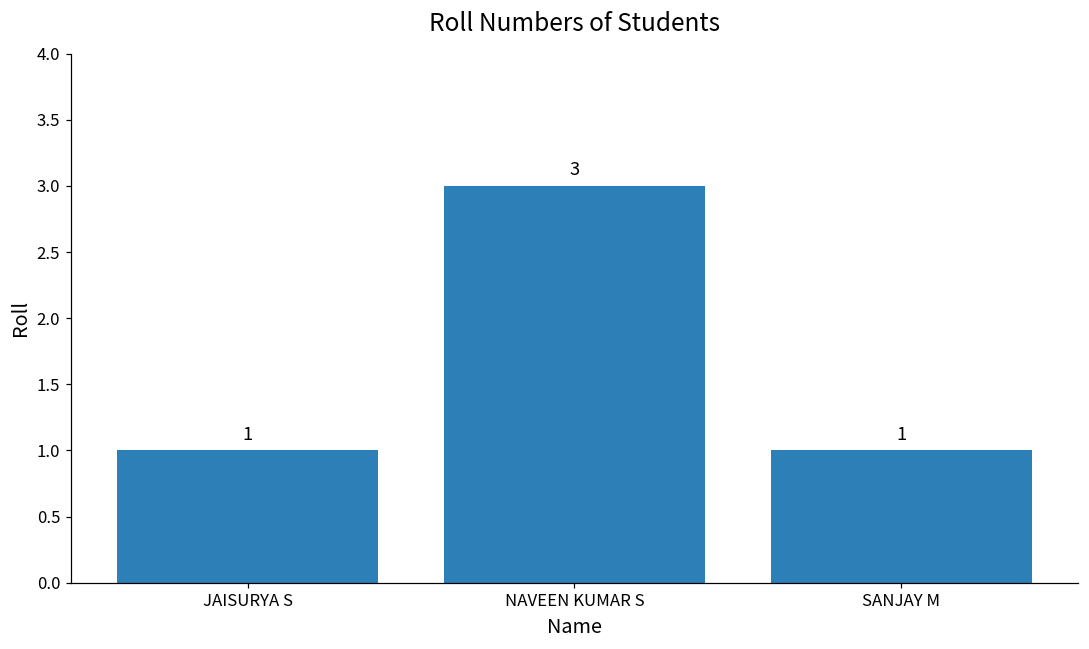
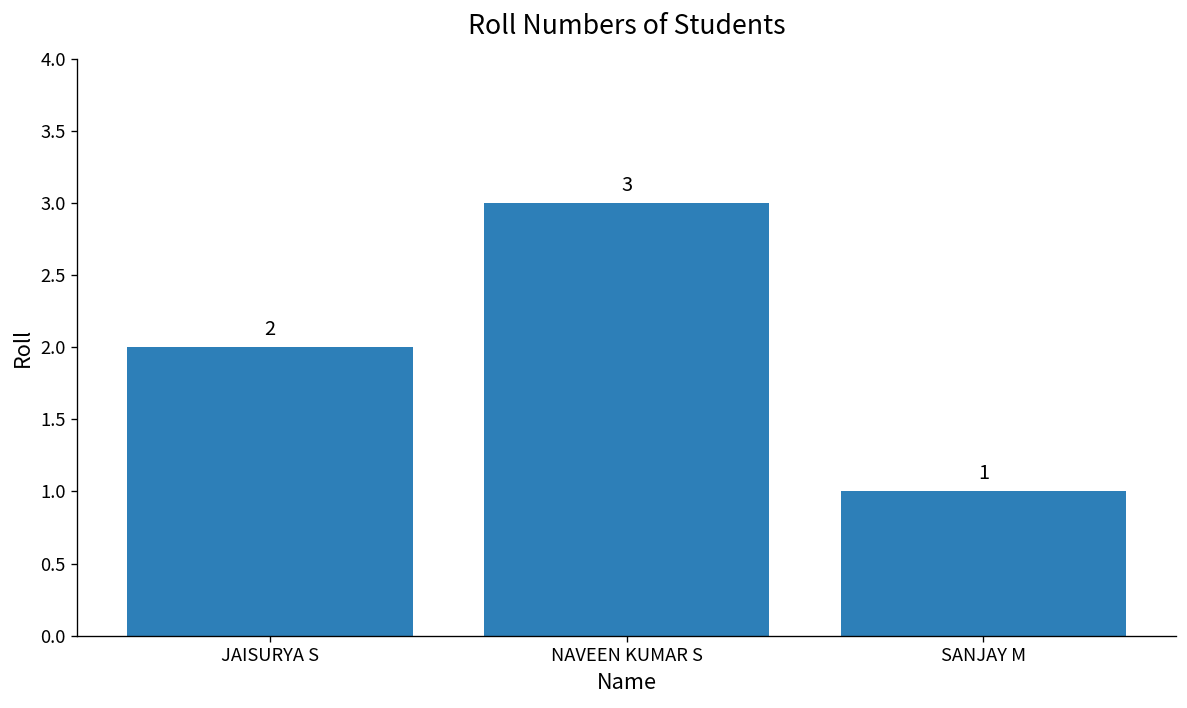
  {
-   "JAISURYA S": 1,
+   "JAISURYA S": 2,
    "NAVEEN KUMAR S": 3,
    "SANJAY M": 1
  }
